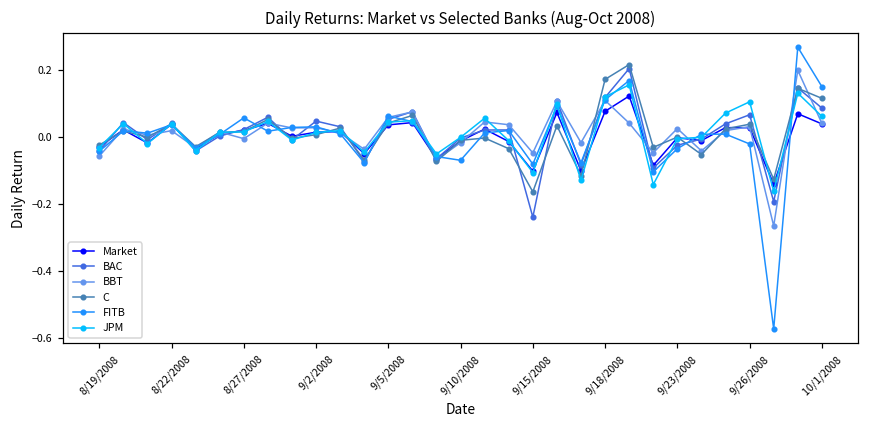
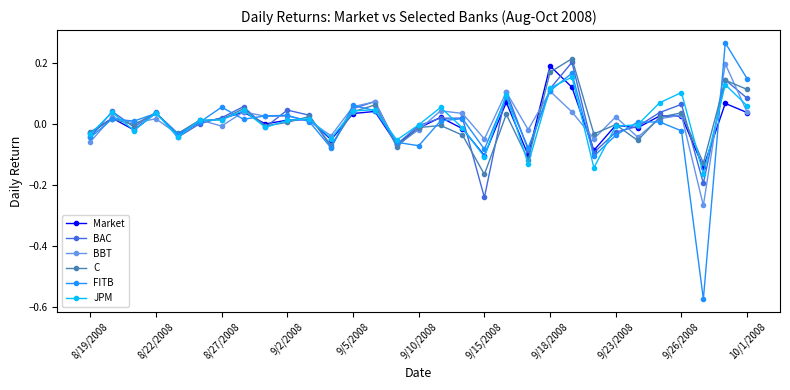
  {
    "Market": {
-     "9/18/2008": 0.08
+     "9/18/2008": 0.19
    }
  }
